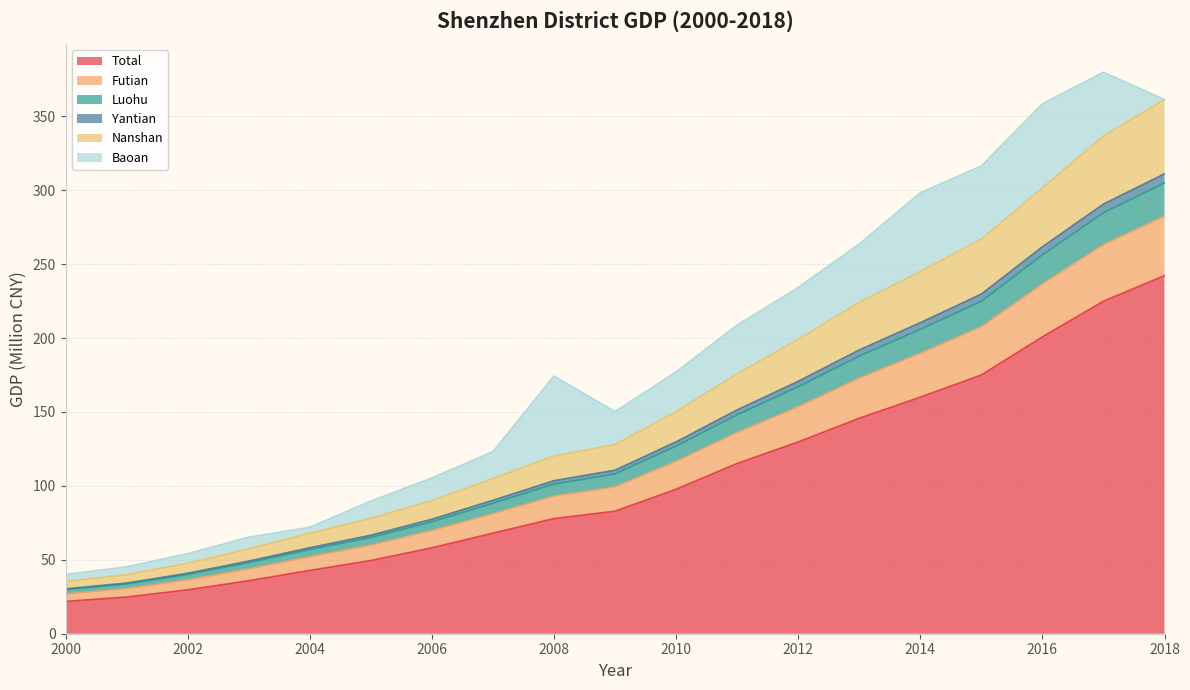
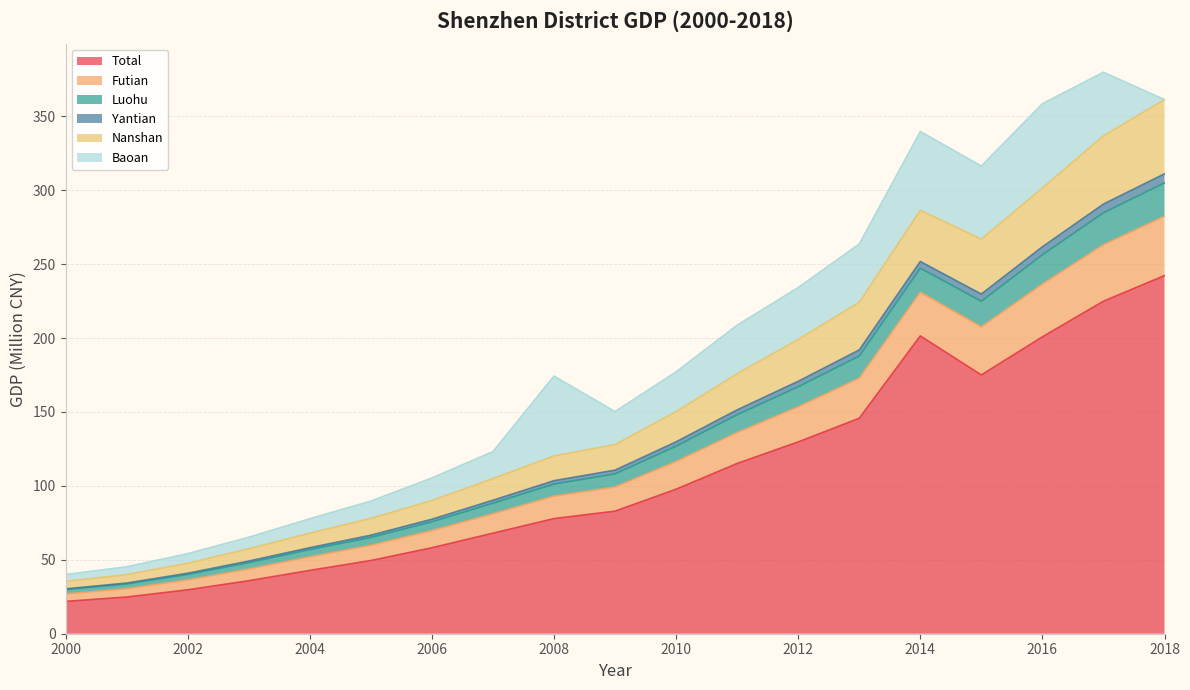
  {
    "Total": {
      "2000": 22,
      "2002": 30,
      "2004": 43,
      "2006": 58,
      "2008": 78,
      "2010": 98,
      "2012": 130,
-     "2014": 160,
+     "2014": 201,
      "2016": 201,
      "2018": 242
    },
    "Baoan": {
      "2000": 5,
      "2002": 6,
-     "2004": 4,
+     "2004": 10,
      "2006": 15,
      "2008": 54,
      "2010": 27,
      "2012": 35,
      "2014": 53,
      "2016": 57
    }
  }
